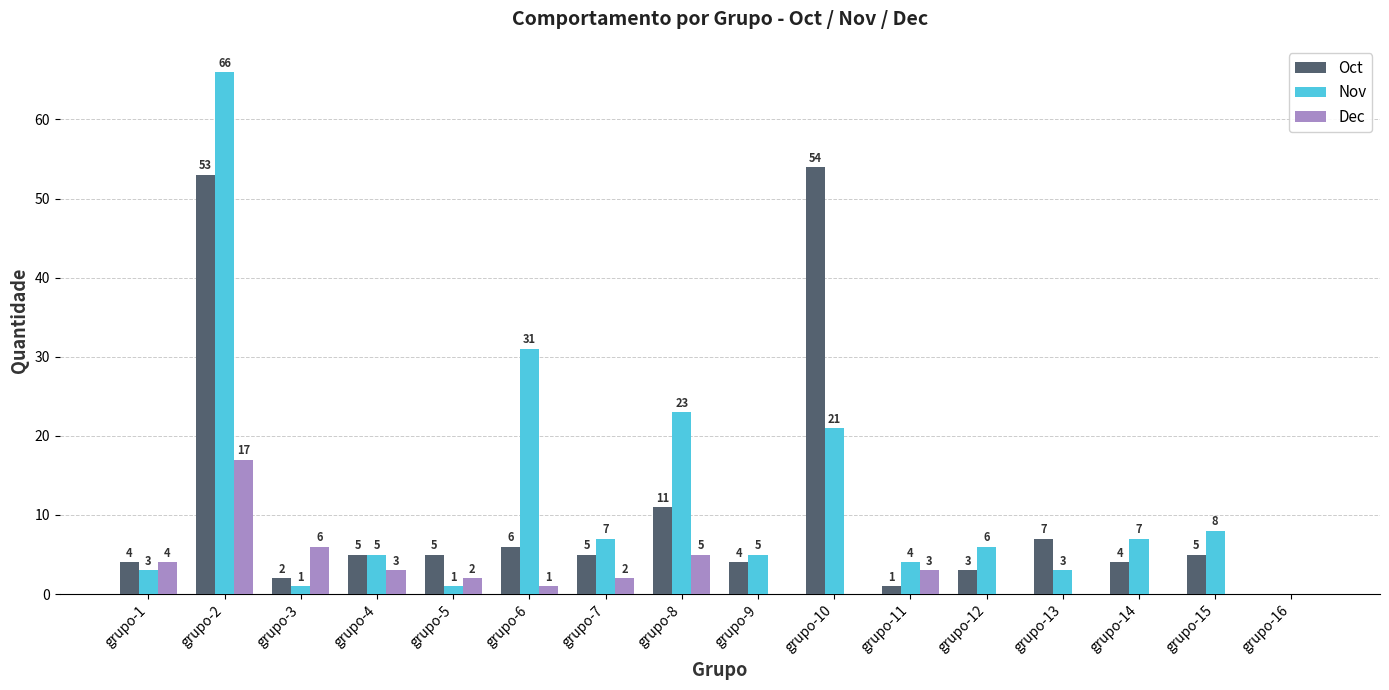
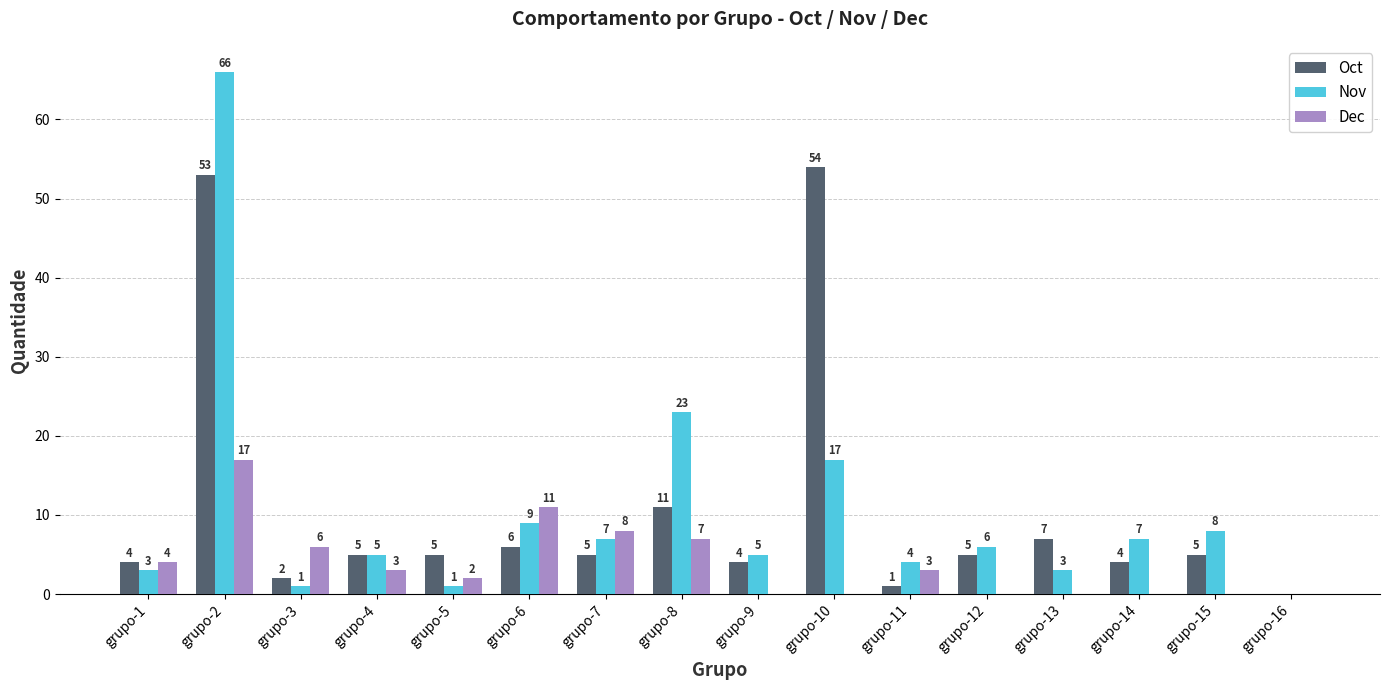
  {
    "Oct": {
      "grupo-1": 4,
      "grupo-2": 53,
      "grupo-3": 2,
      "grupo-4": 5,
      "grupo-5": 5,
      "grupo-6": 6,
      "grupo-7": 5,
      "grupo-8": 11,
      "grupo-9": 4,
      "grupo-10": 54,
      "grupo-11": 1,
-     "grupo-12": 3,
+     "grupo-12": 5,
      "grupo-13": 7,
      "grupo-14": 4,
      "grupo-15": 5
    },
    "Nov": {
      "grupo-1": 3,
      "grupo-2": 66,
      "grupo-3": 1,
      "grupo-4": 5,
      "grupo-5": 1,
-     "grupo-6": 31,
+     "grupo-6": 9,
      "grupo-7": 7,
      "grupo-8": 23,
      "grupo-9": 5,
-     "grupo-10": 21,
+     "grupo-10": 17,
      "grupo-11": 4,
      "grupo-12": 6,
      "grupo-13": 3,
      "grupo-14": 7,
      "grupo-15": 8
    },
    "Dec": {
      "grupo-1": 4,
      "grupo-2": 17,
      "grupo-3": 6,
      "grupo-4": 3,
      "grupo-5": 2,
-     "grupo-6": 1,
-     "grupo-7": 2,
-     "grupo-8": 5,
+     "grupo-6": 11,
+     "grupo-7": 8,
+     "grupo-8": 7,
      "grupo-11": 3
    }
  }
